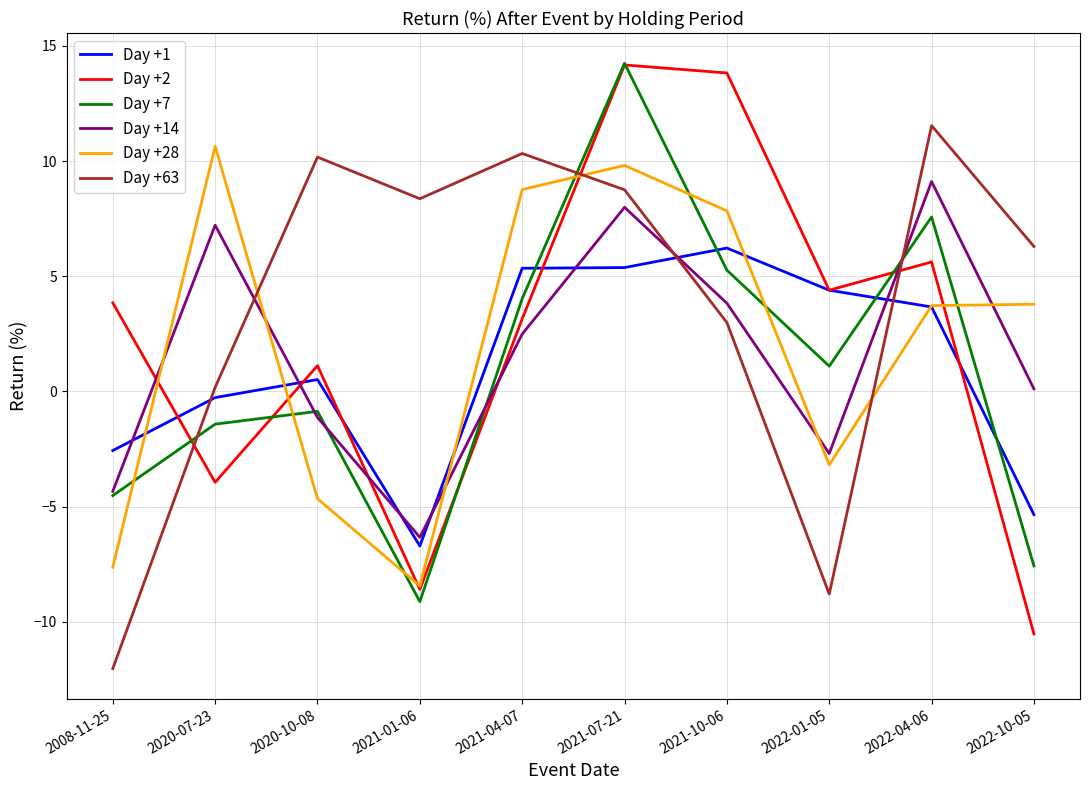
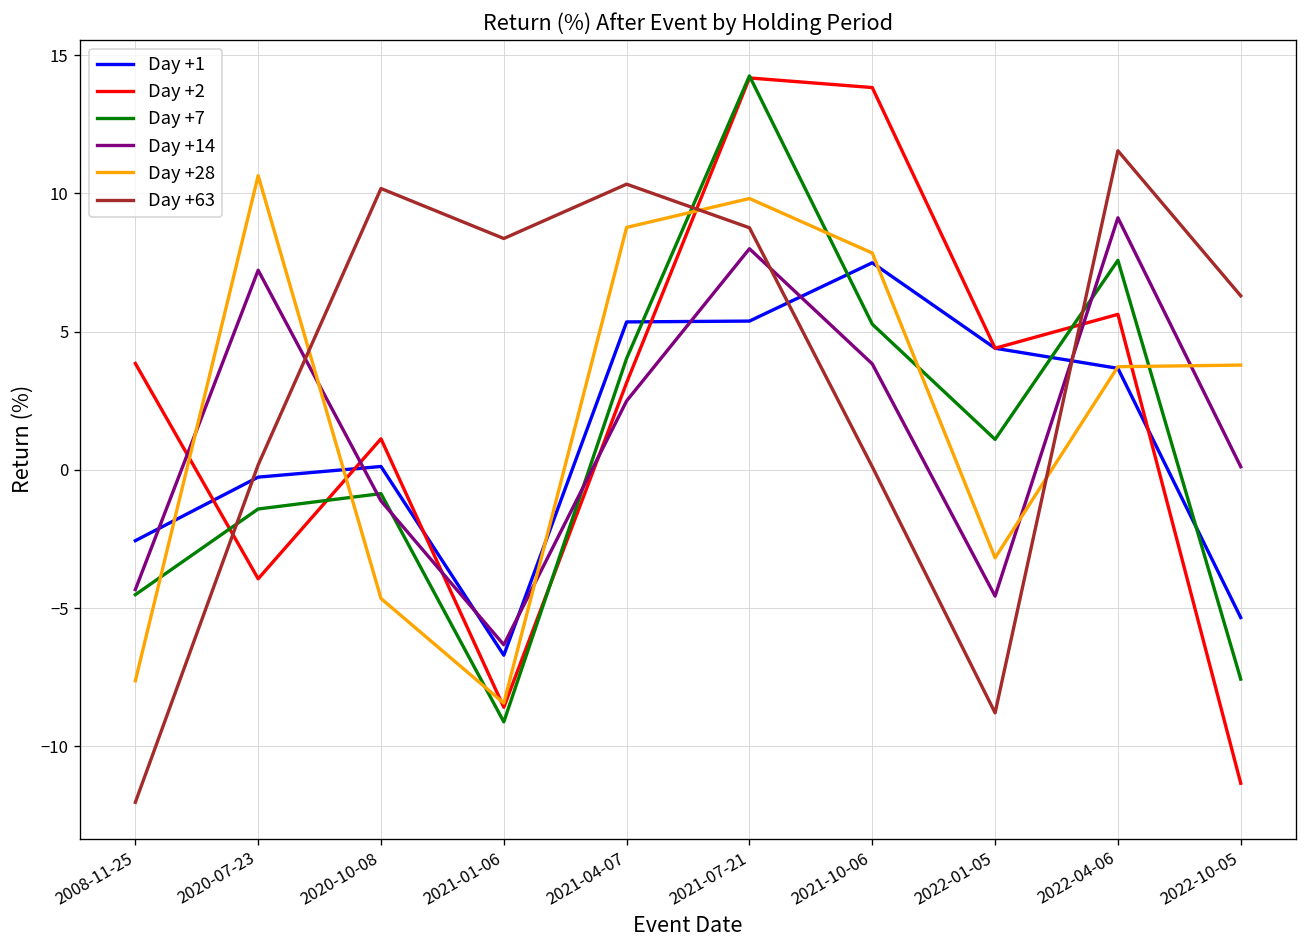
  {
    "Day +1": {
      "2008-11-25": -2.6,
      "2020-07-23": -0.3,
-     "2020-10-08": 0.5,
+     "2020-10-08": 0.1,
      "2021-01-06": -6.7,
      "2021-04-07": 5.3,
      "2021-07-21": 5.4,
-     "2021-10-06": 6.2,
+     "2021-10-06": 7.5,
      "2022-10-05": -5.3
    },
    "Day +2": {
      "2008-11-25": 3.8,
      "2020-07-23": -3.9,
      "2020-10-08": 1.1,
      "2021-01-06": -8.6,
      "2021-04-07": 3.2,
      "2021-10-06": 13.8,
      "2022-04-06": 5.6,
-     "2022-10-05": -10.5
+     "2022-10-05": -11.3
    },
    "Day +7": {
      "2008-11-25": -4.5,
      "2020-07-23": -1.4,
      "2020-10-08": -0.9,
      "2021-01-06": -9.1,
      "2021-04-07": 4.0,
      "2021-10-06": 5.3,
      "2022-01-05": 1.1,
      "2022-04-06": 7.6,
      "2022-10-05": -7.6
    },
    "Day +14": {
      "2008-11-25": -4.3,
      "2020-07-23": 7.2,
      "2020-10-08": -1.1,
      "2021-01-06": -6.3,
      "2021-04-07": 2.5,
      "2021-07-21": 8.0,
      "2021-10-06": 3.8,
-     "2022-01-05": -2.7,
+     "2022-01-05": -4.6,
      "2022-04-06": 9.1,
      "2022-10-05": 0.1
    },
    "Day +28": {
      "2008-11-25": -7.6,
      "2020-07-23": 10.6,
      "2020-10-08": -4.7,
      "2021-01-06": -8.4,
      "2021-04-07": 8.8,
      "2021-07-21": 9.8,
      "2021-10-06": 7.8,
      "2022-01-05": -3.2,
      "2022-10-05": 3.8
    },
    "Day +63": {
      "2008-11-25": -12.0,
      "2020-07-23": 0.2,
      "2020-10-08": 10.2,
      "2021-01-06": 8.4,
      "2021-04-07": 10.3,
      "2021-07-21": 8.8,
-     "2021-10-06": 3.0,
+     "2021-10-06": 0.1,
      "2022-01-05": -8.8,
      "2022-04-06": 11.5,
      "2022-10-05": 6.3
    }
  }
